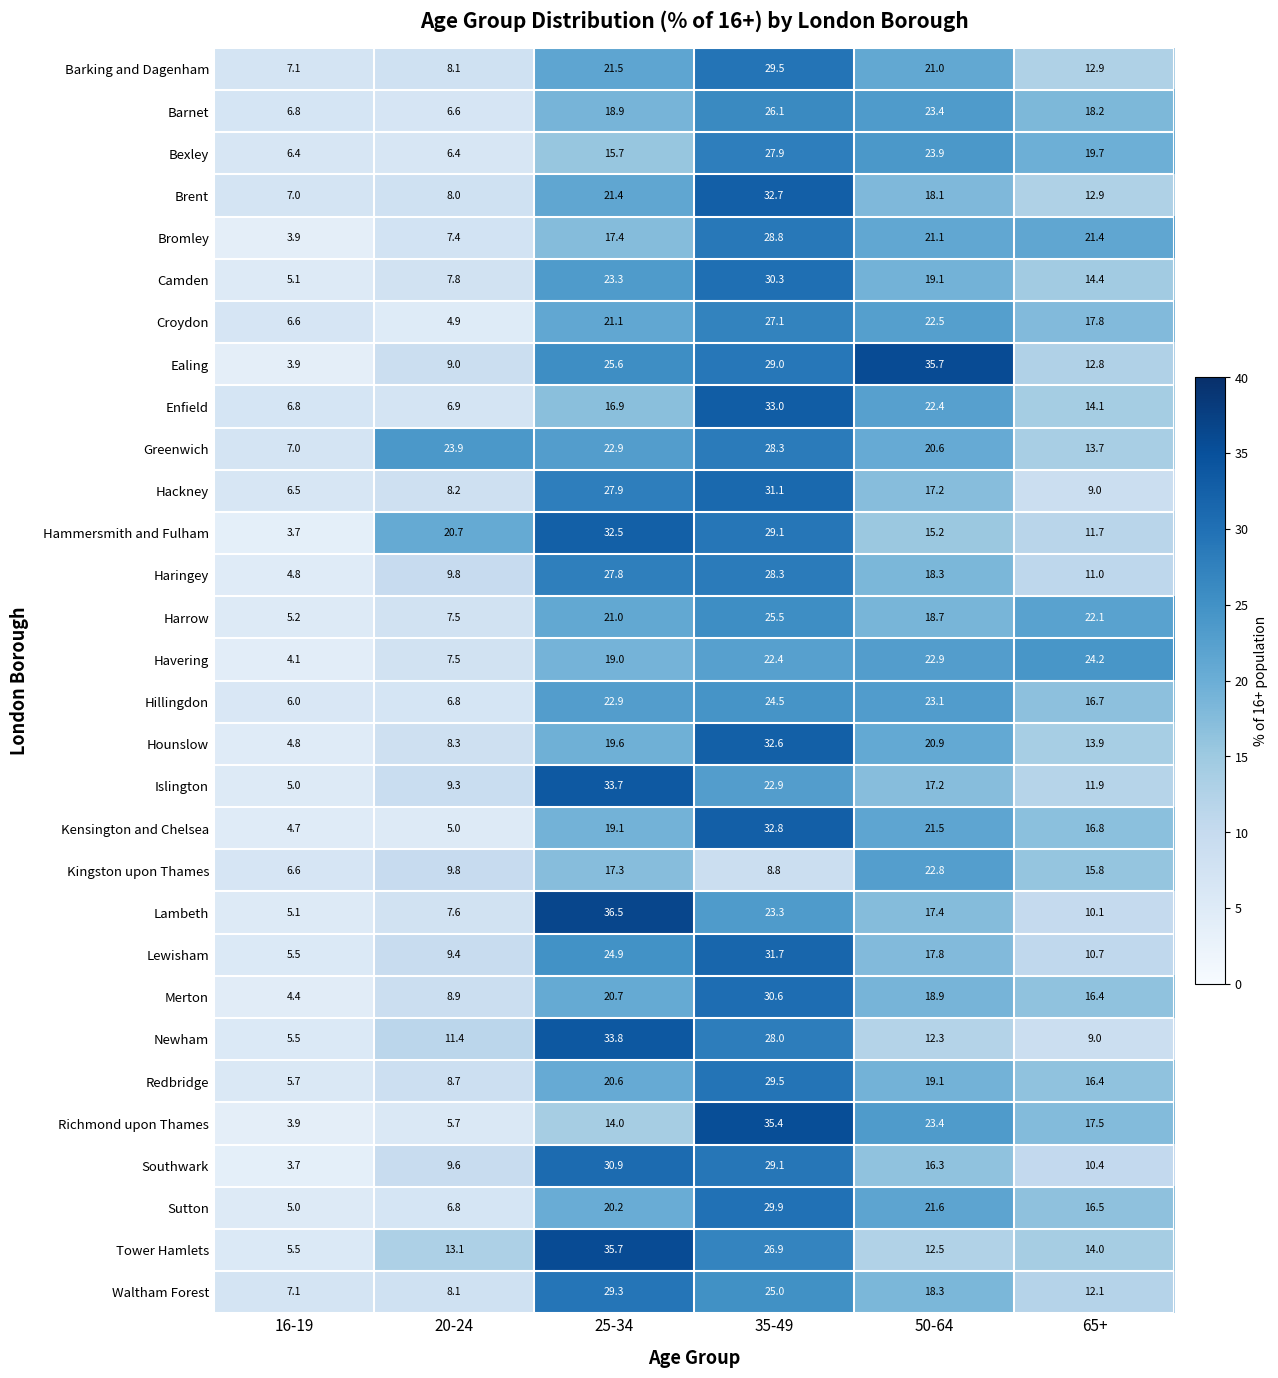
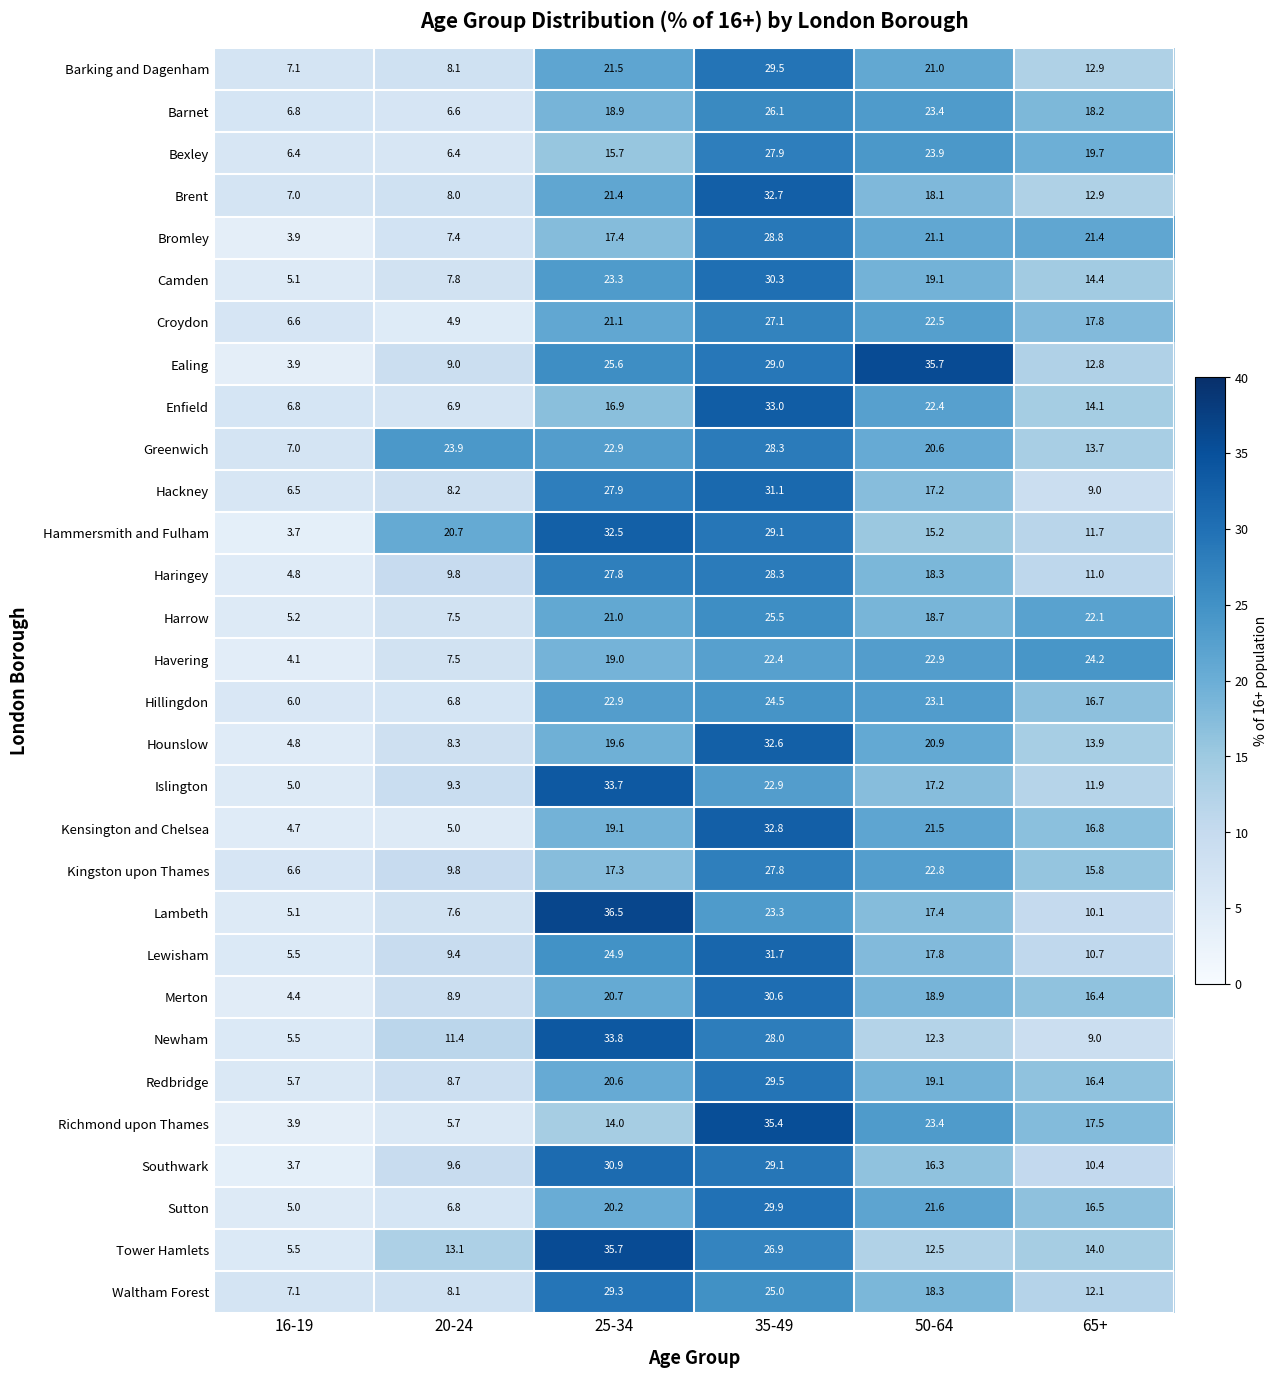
  {
    "Barking and Dagenham": {
      "16-19": 7.1,
      "20-24": 8.1,
      "25-34": 21.5,
      "35-49": 29.5,
      "50-64": 21.0,
      "65+": 12.9
    },
    "Barnet": {
      "16-19": 6.8,
      "20-24": 6.6,
      "25-34": 18.9,
      "35-49": 26.1,
      "50-64": 23.4,
      "65+": 18.2
    },
    "Bexley": {
      "16-19": 6.4,
      "20-24": 6.4,
      "25-34": 15.7,
      "35-49": 27.9,
      "50-64": 23.9,
      "65+": 19.7
    },
    "Brent": {
      "16-19": 7.0,
      "20-24": 8.0,
      "25-34": 21.4,
      "35-49": 32.7,
      "50-64": 18.1,
      "65+": 12.9
    },
    "Bromley": {
      "16-19": 3.9,
      "20-24": 7.4,
      "25-34": 17.4,
      "35-49": 28.8,
      "50-64": 21.1,
      "65+": 21.4
    },
    "Camden": {
      "16-19": 5.1,
      "20-24": 7.8,
      "25-34": 23.3,
      "35-49": 30.3,
      "50-64": 19.1,
      "65+": 14.4
    },
    "Croydon": {
      "16-19": 6.6,
      "20-24": 4.9,
      "25-34": 21.1,
      "35-49": 27.1,
      "50-64": 22.5,
      "65+": 17.8
    },
    "Ealing": {
      "16-19": 3.9,
      "20-24": 9.0,
      "25-34": 25.6,
      "35-49": 29.0,
      "50-64": 35.7,
      "65+": 12.8
    },
    "Enfield": {
      "16-19": 6.8,
      "20-24": 6.9,
      "25-34": 16.9,
      "35-49": 33.0,
      "50-64": 22.4,
      "65+": 14.1
    },
    "Greenwich": {
      "16-19": 7.0,
      "20-24": 23.9,
      "25-34": 22.9,
      "35-49": 28.3,
      "50-64": 20.6,
      "65+": 13.7
    },
    "Hackney": {
      "16-19": 6.5,
      "20-24": 8.2,
      "25-34": 27.9,
      "35-49": 31.1,
      "50-64": 17.2,
      "65+": 9.0
    },
    "Hammersmith and Fulham": {
      "16-19": 3.7,
      "20-24": 20.7,
      "25-34": 32.5,
      "35-49": 29.1,
      "50-64": 15.2,
      "65+": 11.7
    },
    "Haringey": {
      "16-19": 4.8,
      "20-24": 9.8,
      "25-34": 27.8,
      "35-49": 28.3,
      "50-64": 18.3,
      "65+": 11.0
    },
    "Harrow": {
      "16-19": 5.2,
      "20-24": 7.5,
      "25-34": 21.0,
      "35-49": 25.5,
      "50-64": 18.7,
      "65+": 22.1
    },
    "Havering": {
      "16-19": 4.1,
      "20-24": 7.5,
      "25-34": 19.0,
      "35-49": 22.4,
      "50-64": 22.9,
      "65+": 24.2
    },
    "Hillingdon": {
      "16-19": 6.0,
      "20-24": 6.8,
      "25-34": 22.9,
      "35-49": 24.5,
      "50-64": 23.1,
      "65+": 16.7
    },
    "Hounslow": {
      "16-19": 4.8,
      "20-24": 8.3,
      "25-34": 19.6,
      "35-49": 32.6,
      "50-64": 20.9,
      "65+": 13.9
    },
    "Islington": {
      "16-19": 5.0,
      "20-24": 9.3,
      "25-34": 33.7,
      "35-49": 22.9,
      "50-64": 17.2,
      "65+": 11.9
    },
    "Kensington and Chelsea": {
      "16-19": 4.7,
      "20-24": 5.0,
      "25-34": 19.1,
      "35-49": 32.8,
      "50-64": 21.5,
      "65+": 16.8
    },
    "Kingston upon Thames": {
      "16-19": 6.6,
      "20-24": 9.8,
      "25-34": 17.3,
-     "35-49": 8.8,
+     "35-49": 27.8,
      "50-64": 22.8,
      "65+": 15.8
    },
    "Lambeth": {
      "16-19": 5.1,
      "20-24": 7.6,
      "25-34": 36.5,
      "35-49": 23.3,
      "50-64": 17.4,
      "65+": 10.1
    },
    "Lewisham": {
      "16-19": 5.5,
      "20-24": 9.4,
      "25-34": 24.9,
      "35-49": 31.7,
      "50-64": 17.8,
      "65+": 10.7
    },
    "Merton": {
      "16-19": 4.4,
      "20-24": 8.9,
      "25-34": 20.7,
      "35-49": 30.6,
      "50-64": 18.9,
      "65+": 16.4
    },
    "Newham": {
      "16-19": 5.5,
      "20-24": 11.4,
      "25-34": 33.8,
      "35-49": 28.0,
      "50-64": 12.3,
      "65+": 9.0
    },
    "Redbridge": {
      "16-19": 5.7,
      "20-24": 8.7,
      "25-34": 20.6,
      "35-49": 29.5,
      "50-64": 19.1,
      "65+": 16.4
    },
    "Richmond upon Thames": {
      "16-19": 3.9,
      "20-24": 5.7,
      "25-34": 14.0,
      "35-49": 35.4,
      "50-64": 23.4,
      "65+": 17.5
    },
    "Southwark": {
      "16-19": 3.7,
      "20-24": 9.6,
      "25-34": 30.9,
      "35-49": 29.1,
      "50-64": 16.3,
      "65+": 10.4
    },
    "Sutton": {
      "16-19": 5.0,
      "20-24": 6.8,
      "25-34": 20.2,
      "35-49": 29.9,
      "50-64": 21.6,
      "65+": 16.5
    },
    "Tower Hamlets": {
      "16-19": 5.5,
      "20-24": 13.1,
      "25-34": 35.7,
      "35-49": 26.9,
      "50-64": 12.5,
      "65+": 14.0
    },
    "Waltham Forest": {
      "16-19": 7.1,
      "20-24": 8.1,
      "25-34": 29.3,
      "35-49": 25.0,
      "50-64": 18.3,
      "65+": 12.1
    }
  }
